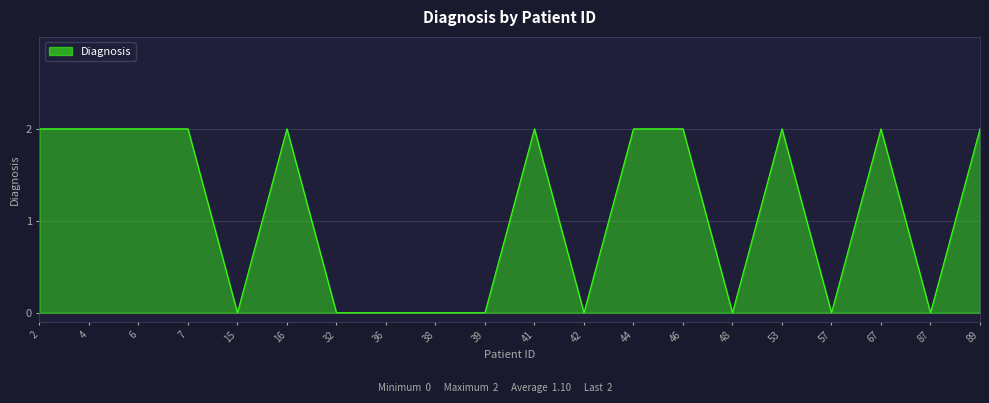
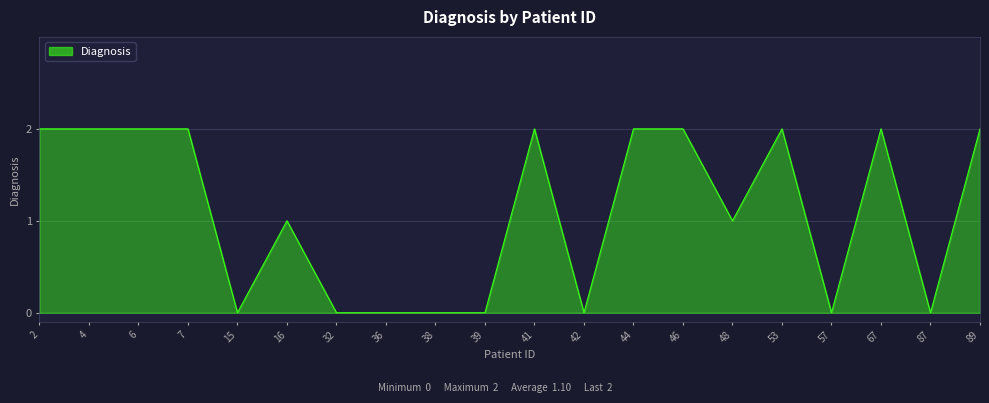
  {
    "2": 2,
    "4": 2,
    "6": 2,
    "7": 2,
    "15": 0,
-   "16": 2,
+   "16": 1,
    "32": 0,
    "36": 0,
    "38": 0,
    "39": 0,
    "41": 2,
    "42": 0,
    "44": 2,
    "46": 2,
-   "48": 0,
+   "48": 1,
    "53": 2,
    "57": 0,
    "67": 2,
    "87": 0,
    "89": 2
  }
